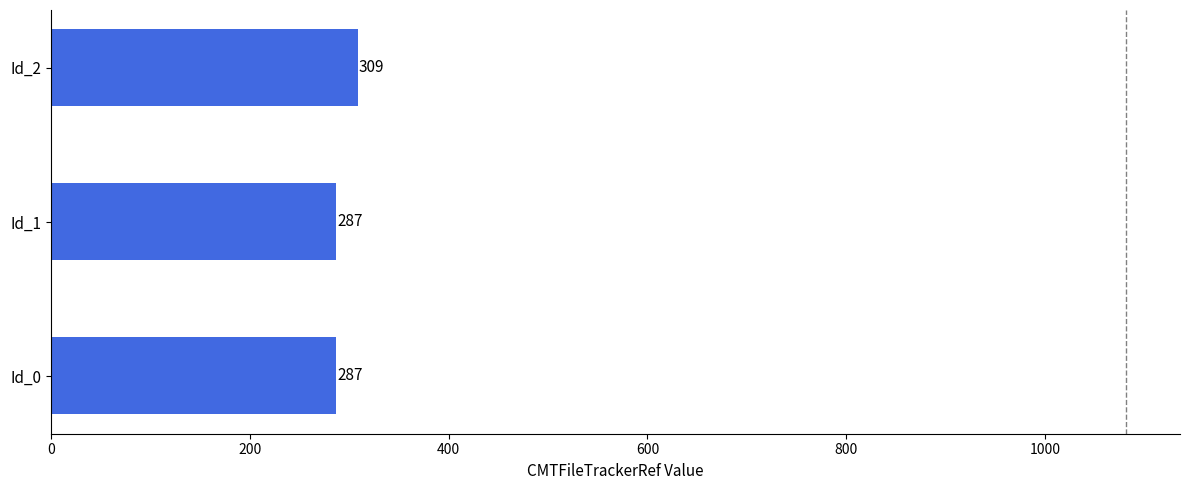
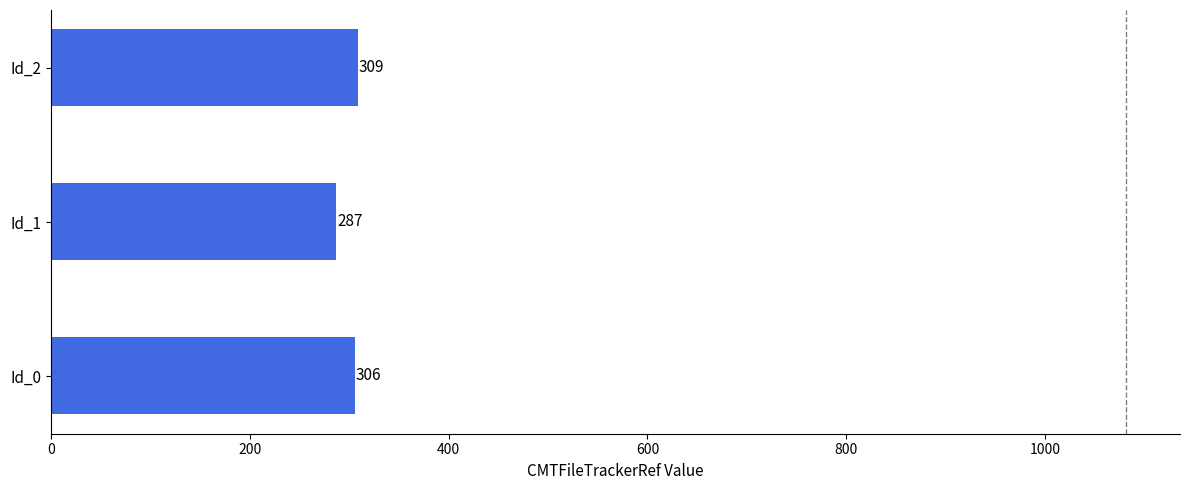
  {
    "Id_2": 309,
    "Id_1": 287,
-   "Id_0": 287
+   "Id_0": 306
  }
